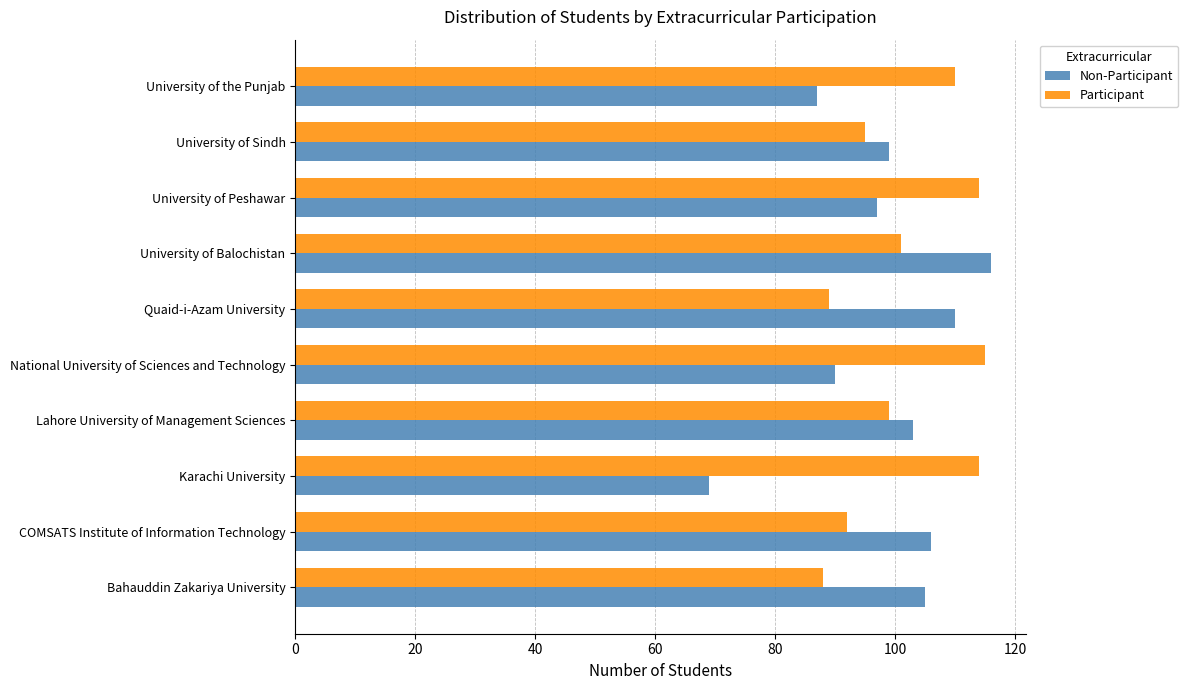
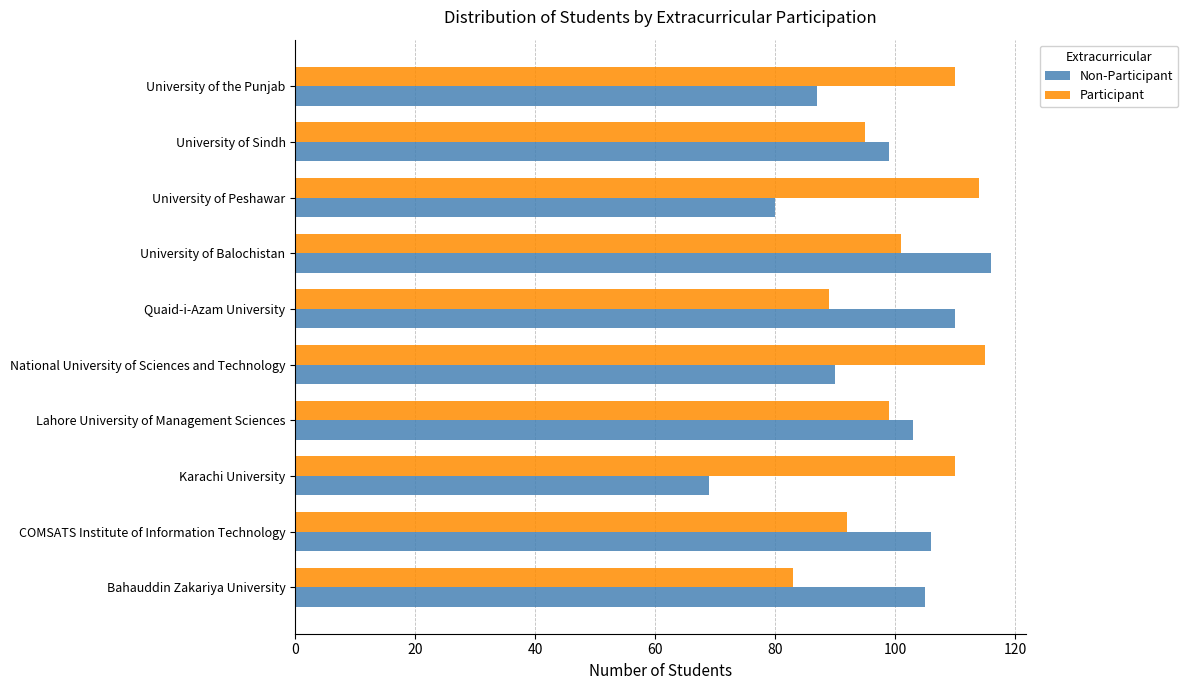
  {
    "Non-Participant": {
      "University of the Punjab": 87,
      "University of Sindh": 99,
-     "University of Peshawar": 97,
+     "University of Peshawar": 80,
      "University of Balochistan": 116,
      "Quaid-i-Azam University": 110,
      "National University of Sciences and Technology": 90,
      "Lahore University of Management Sciences": 103,
      "Karachi University": 69,
      "COMSATS Institute of Information Technology": 106,
      "Bahauddin Zakariya University": 105
    },
    "Participant": {
      "University of the Punjab": 110,
      "University of Sindh": 95,
      "University of Peshawar": 114,
      "University of Balochistan": 101,
      "Quaid-i-Azam University": 89,
      "National University of Sciences and Technology": 115,
      "Lahore University of Management Sciences": 99,
-     "Karachi University": 114,
+     "Karachi University": 110,
      "COMSATS Institute of Information Technology": 92,
-     "Bahauddin Zakariya University": 88
+     "Bahauddin Zakariya University": 83
    }
  }
